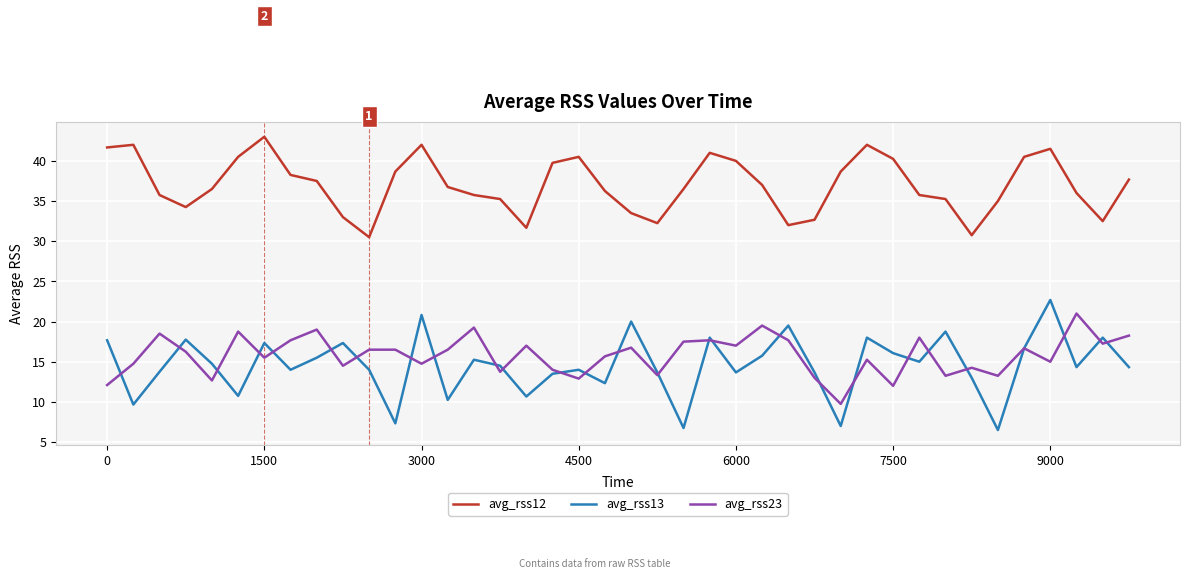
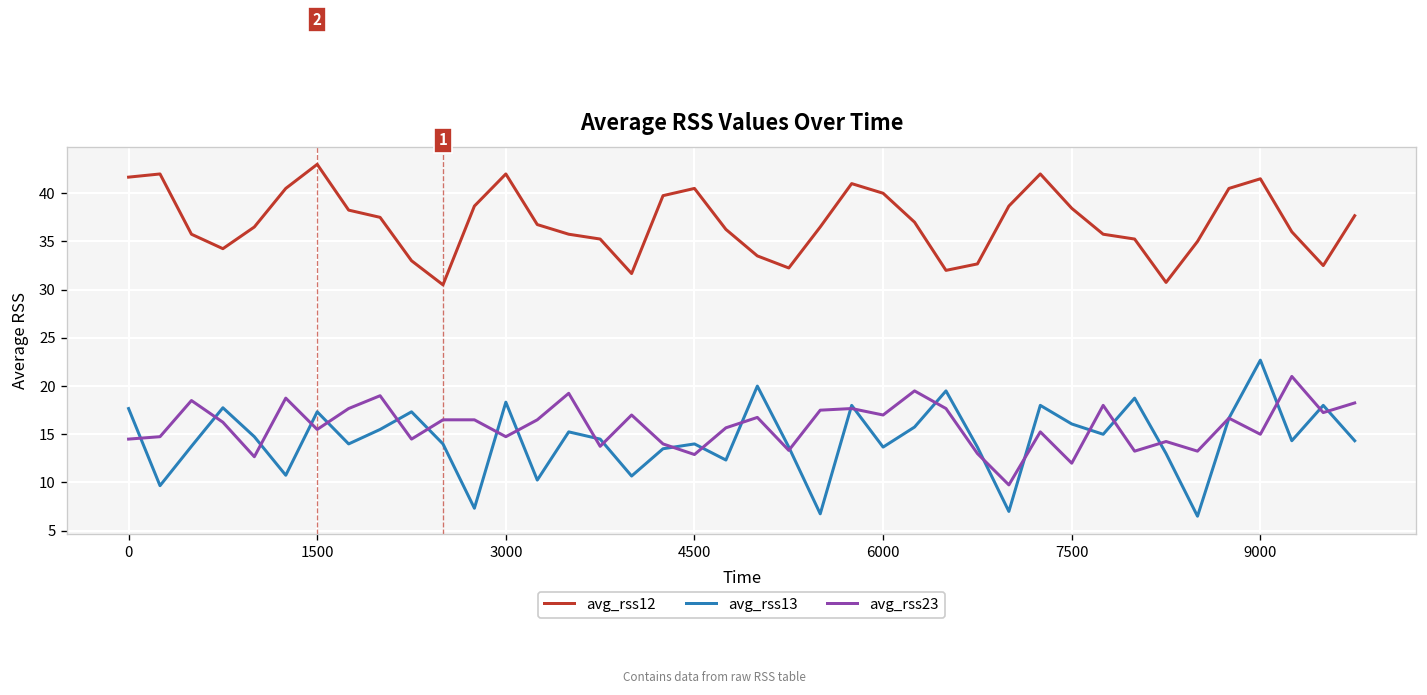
  {
    "avg_rss12": {
      "0": 42,
      "1500": 43,
      "3000": 42,
      "4500": 41,
      "6000": 40,
-     "7500": 40,
+     "7500": 38,
      "9000": 42
    },
    "avg_rss13": {
      "0": 18,
      "1500": 17,
-     "3000": 21,
+     "3000": 18,
      "4500": 14,
      "6000": 14,
      "7500": 16,
      "9000": 23
    },
    "avg_rss23": {
-     "0": 12,
+     "0": 15,
      "1500": 16,
      "3000": 15,
      "4500": 13,
      "6000": 17,
      "7500": 12,
      "9000": 15
    }
  }
